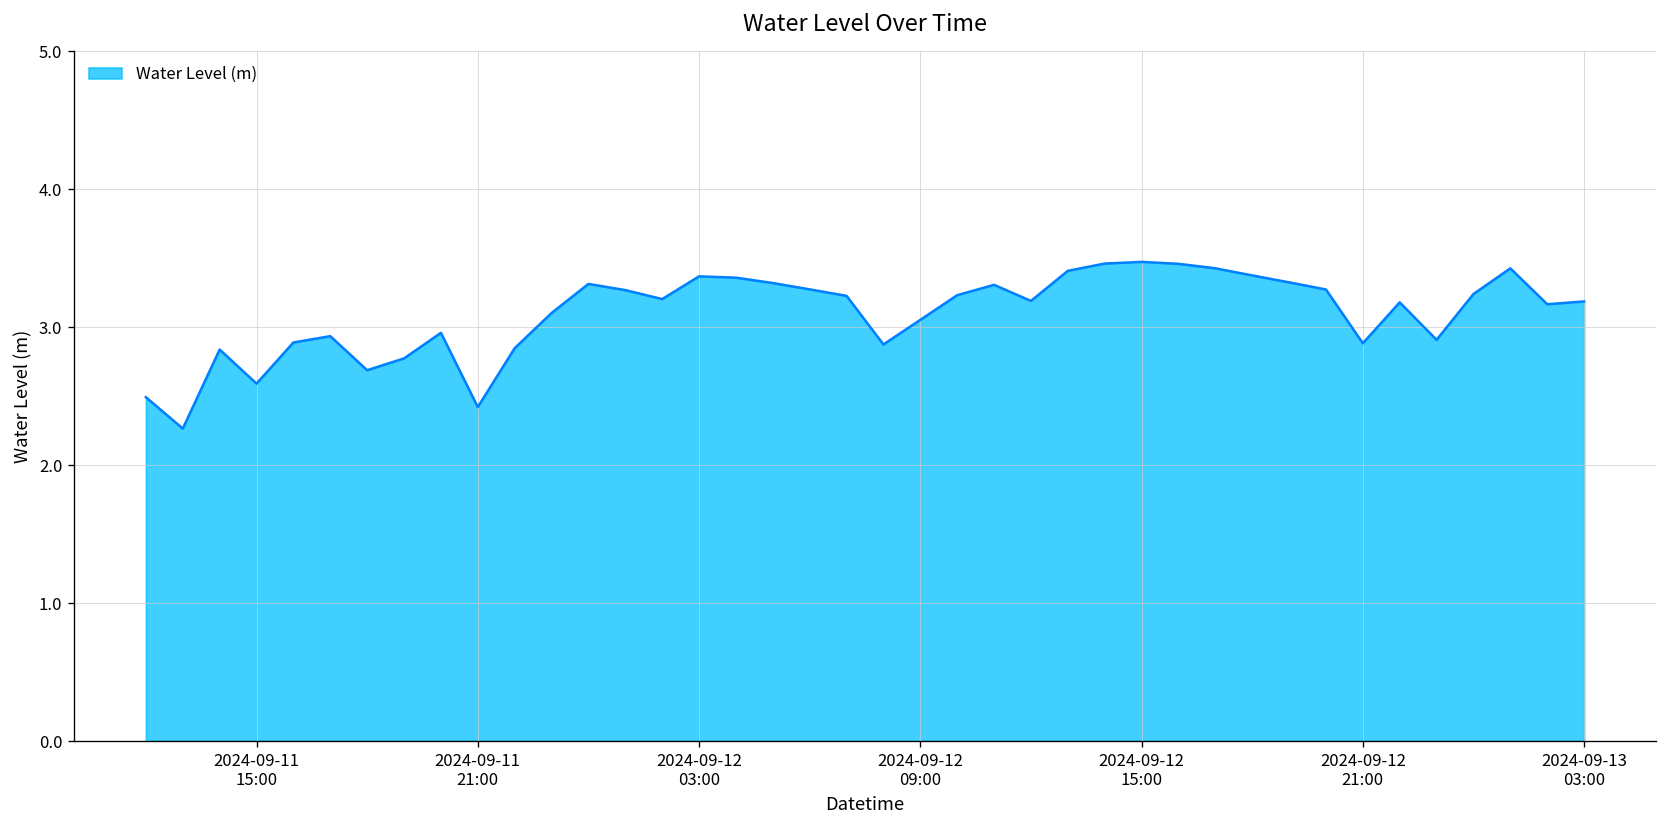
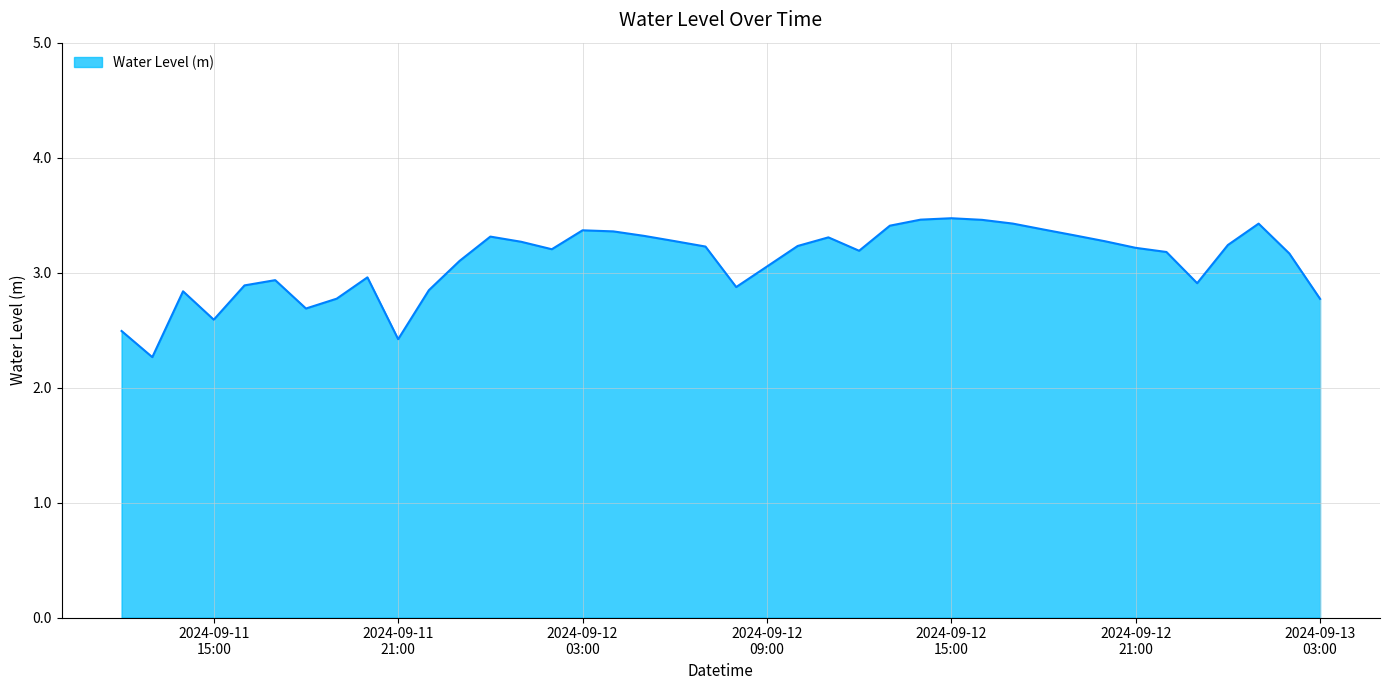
  {
    "2024-09-11 15:00": 2.59,
    "2024-09-11 21:00": 2.42,
    "2024-09-12 03:00": 3.37,
    "2024-09-12 09:00": 3.05,
    "2024-09-12 15:00": 3.47,
-   "2024-09-12 21:00": 2.88,
-   "2024-09-13 03:00": 3.19
+   "2024-09-12 21:00": 3.22,
+   "2024-09-13 03:00": 2.77
  }
